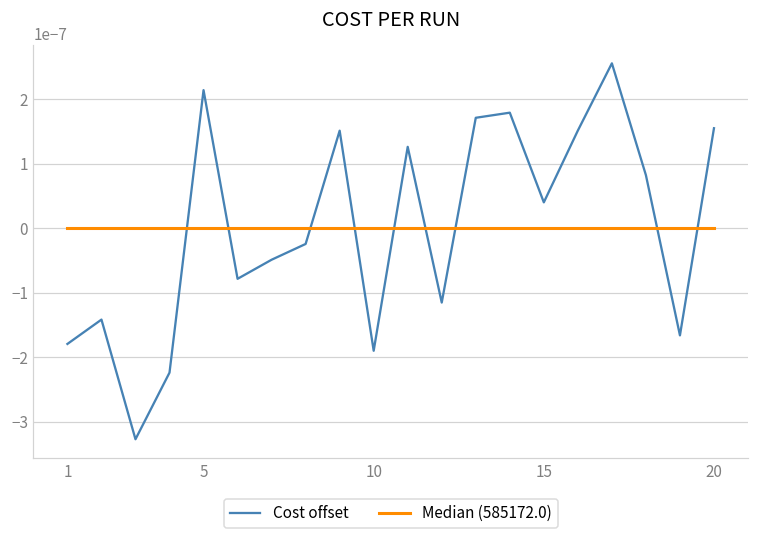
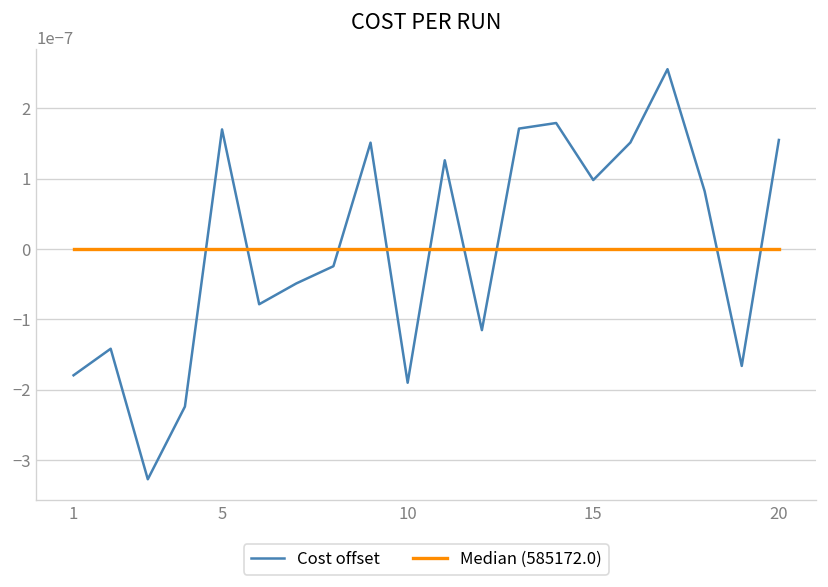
  {
    "Cost offset": {
      "1": -0.00000018,
-     "5": 0.00000021,
+     "5": 0.00000017,
      "10": -0.00000019,
-     "15": 0.00000004,
+     "15": 0.00000010,
      "20": 0.00000015
    },
    "Median (585172.0)": {
      "1": 0.00000000,
      "5": 0.00000000,
      "10": 0.00000000,
      "15": 0.00000000,
      "20": 0.00000000
    }
  }
